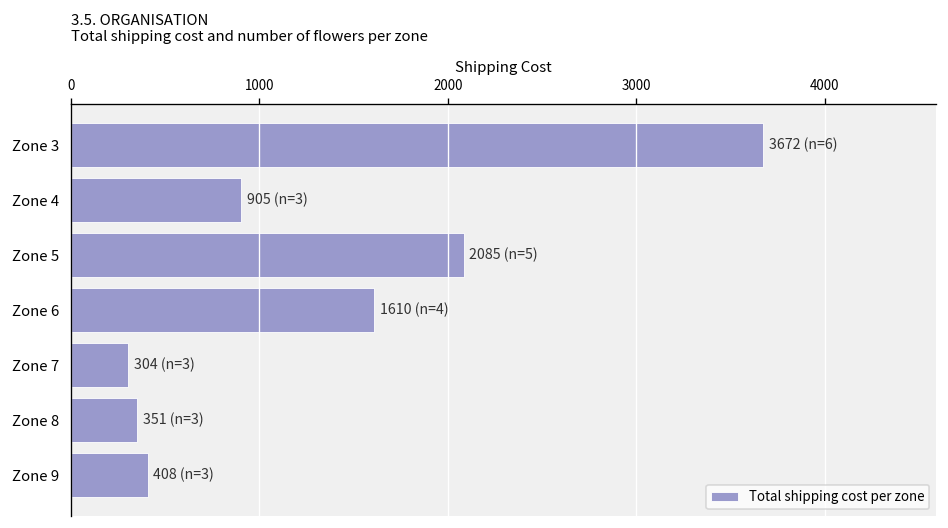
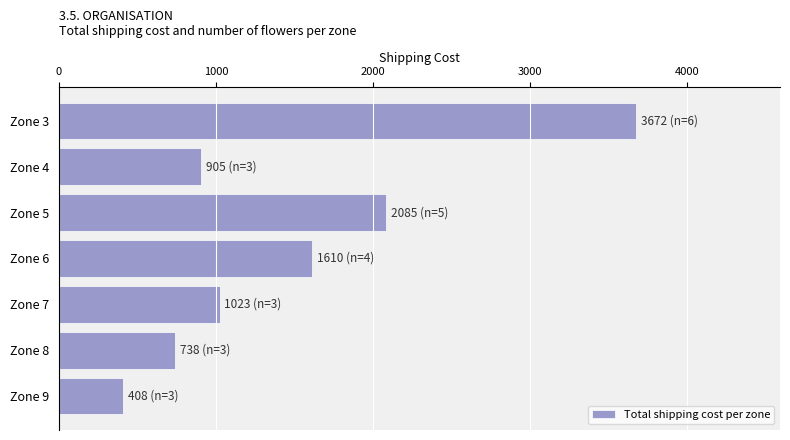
  {
    "Zone 3": 3672,
    "Zone 4": 905,
    "Zone 5": 2085,
    "Zone 6": 1610,
-   "Zone 7": 304,
-   "Zone 8": 351,
+   "Zone 7": 1023,
+   "Zone 8": 738,
    "Zone 9": 408
  }
